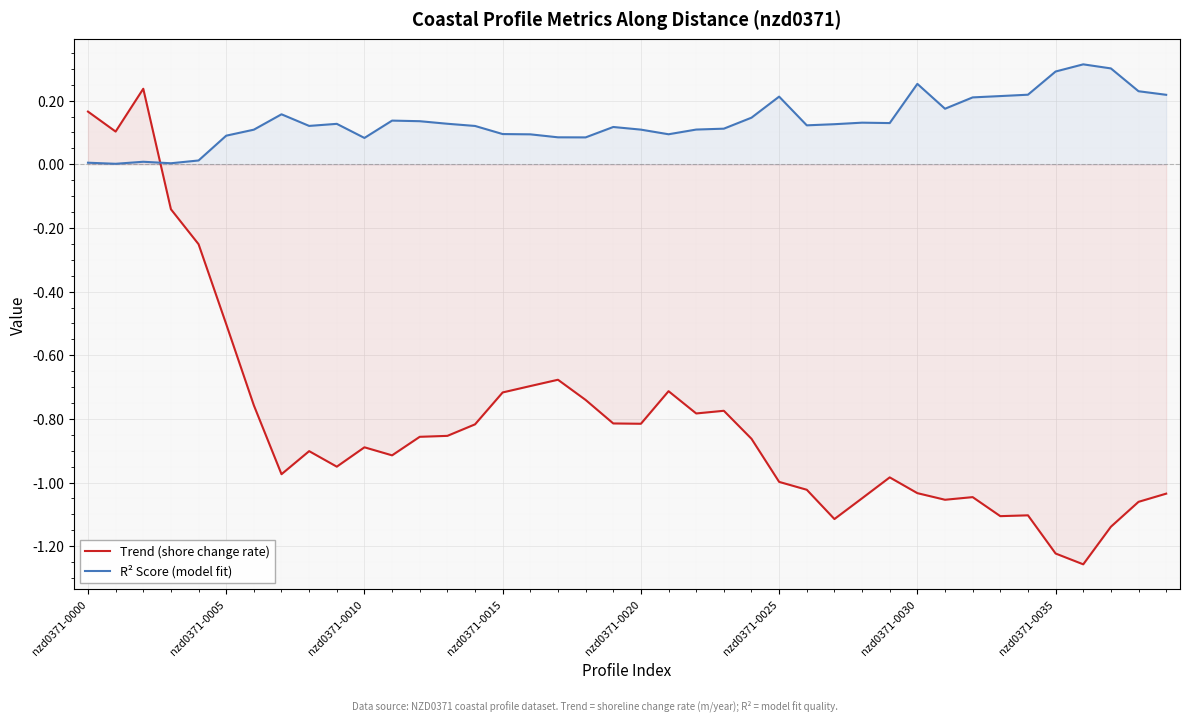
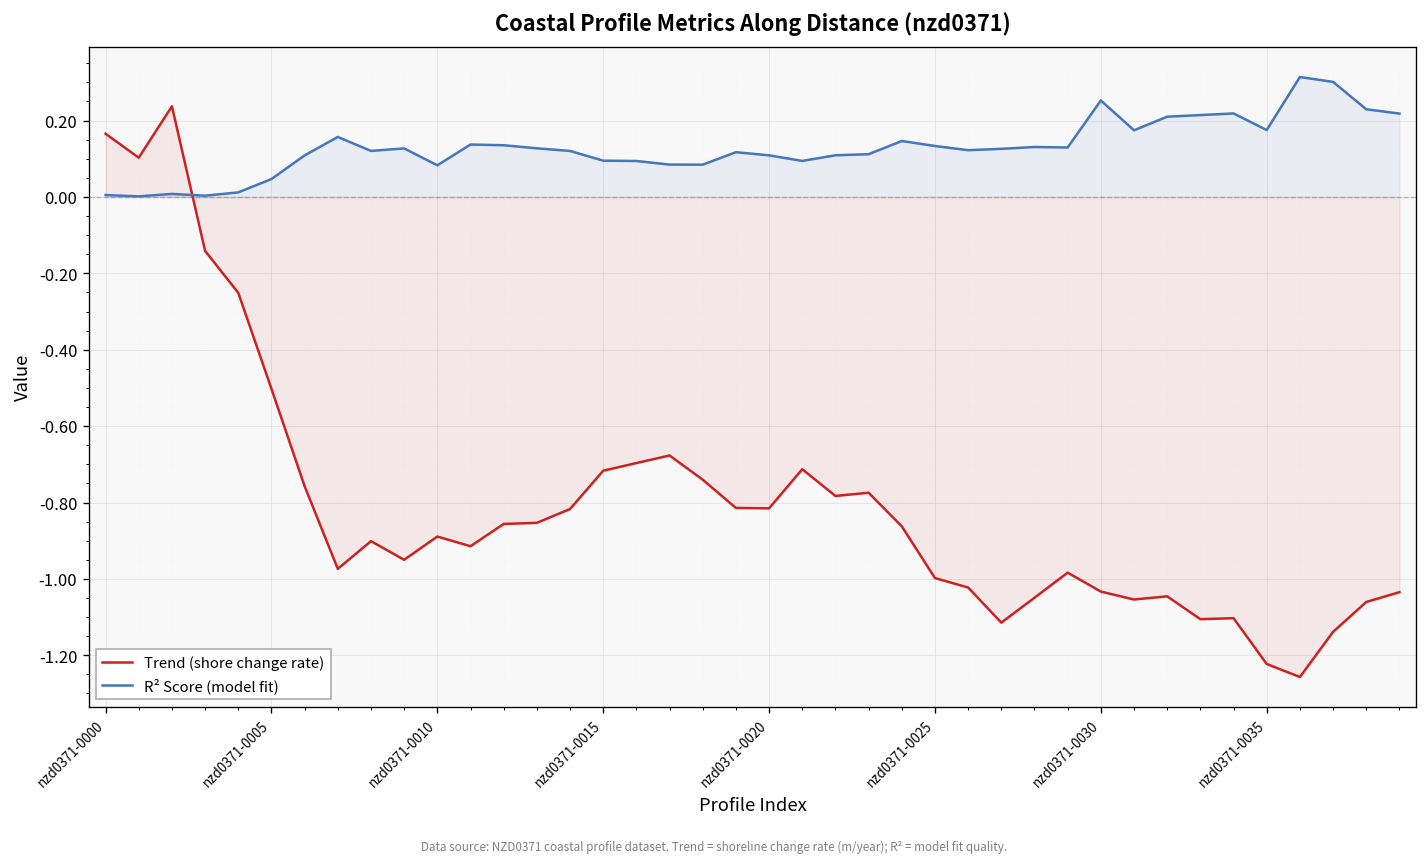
  {
    "R² Score (model fit)": {
      "nzd0371-0000": 0.01,
-     "nzd0371-0005": 0.09,
+     "nzd0371-0005": 0.05,
      "nzd0371-0010": 0.08,
      "nzd0371-0015": 0.10,
      "nzd0371-0020": 0.11,
-     "nzd0371-0025": 0.21,
+     "nzd0371-0025": 0.13,
      "nzd0371-0030": 0.25,
-     "nzd0371-0035": 0.29
+     "nzd0371-0035": 0.18
    }
  }
